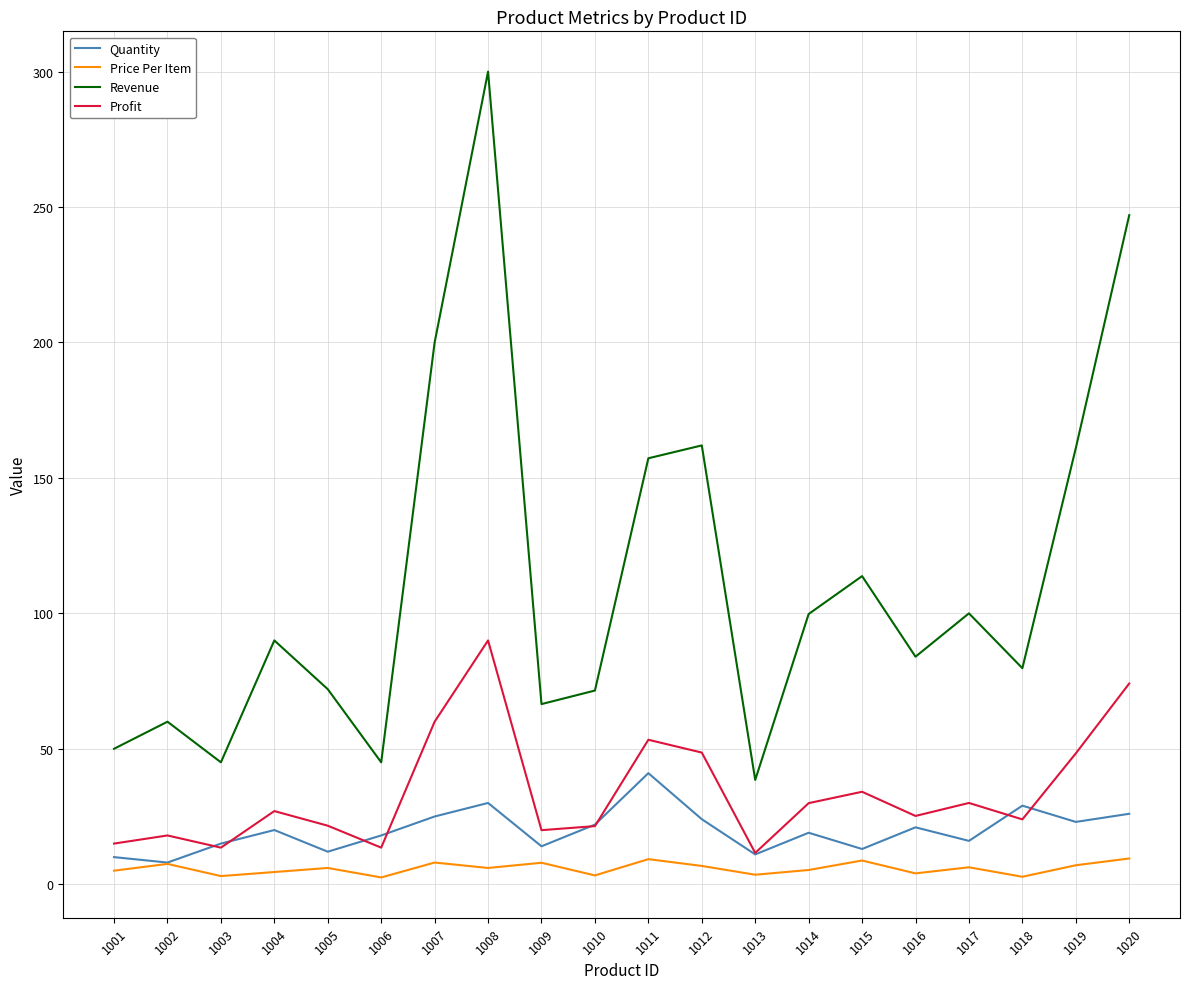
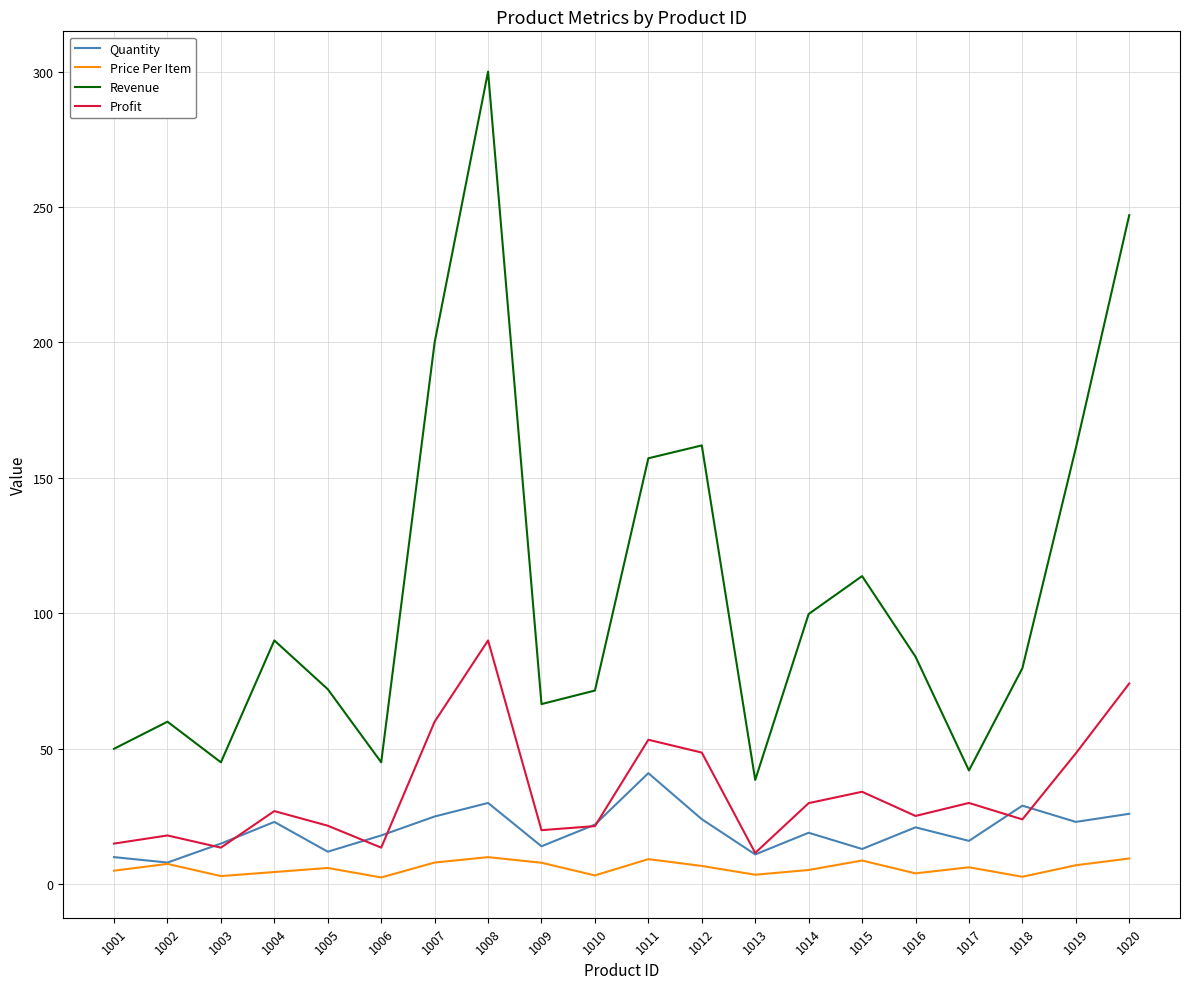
  {
    "Quantity": {
      "1001": 10,
      "1003": 15,
-     "1004": 20,
+     "1004": 23,
      "1005": 12,
      "1006": 18,
      "1007": 25,
      "1008": 30,
      "1009": 14,
      "1011": 41,
      "1012": 24,
      "1014": 19,
      "1015": 13,
      "1016": 21,
      "1017": 16,
      "1018": 29,
      "1019": 23,
      "1020": 26
    },
    "Price Per Item": {
      "1001": 5,
      "1003": 3,
      "1004": 5,
      "1005": 6,
      "1006": 3,
      "1007": 8,
-     "1008": 6,
+     "1008": 10,
      "1009": 8,
      "1010": 3,
      "1011": 9,
      "1012": 7,
      "1013": 4,
      "1014": 5,
      "1015": 9,
      "1016": 4,
      "1017": 6,
      "1018": 3,
      "1019": 7,
      "1020": 10
    },
    "Revenue": {
      "1001": 50,
      "1002": 60,
      "1003": 45,
      "1004": 90,
      "1005": 72,
      "1006": 45,
      "1007": 200,
      "1008": 300,
      "1009": 67,
      "1010": 72,
      "1011": 157,
      "1012": 162,
      "1013": 39,
      "1014": 100,
      "1015": 114,
      "1016": 84,
-     "1017": 100,
+     "1017": 42,
      "1018": 80,
      "1019": 161,
      "1020": 247
    },
    "Profit": {
      "1001": 15,
      "1002": 18,
      "1003": 14,
      "1004": 27,
      "1005": 22,
      "1006": 14,
      "1007": 60,
      "1008": 90,
      "1009": 20,
      "1011": 53,
      "1012": 49,
      "1014": 30,
      "1015": 34,
      "1016": 25,
      "1017": 30,
      "1018": 24,
      "1019": 48,
      "1020": 74
    }
  }
